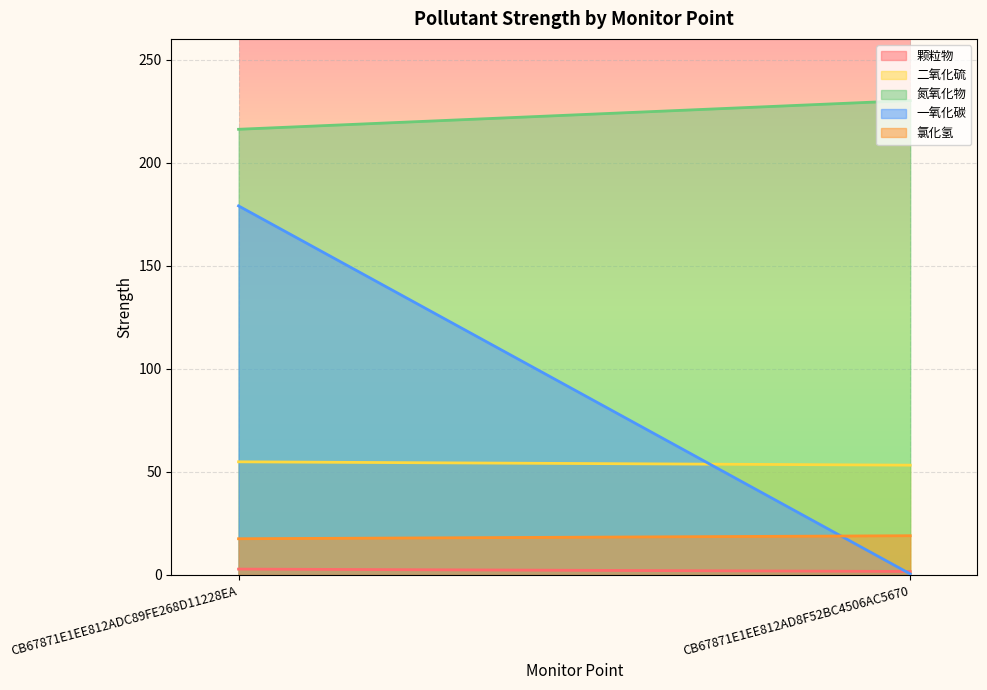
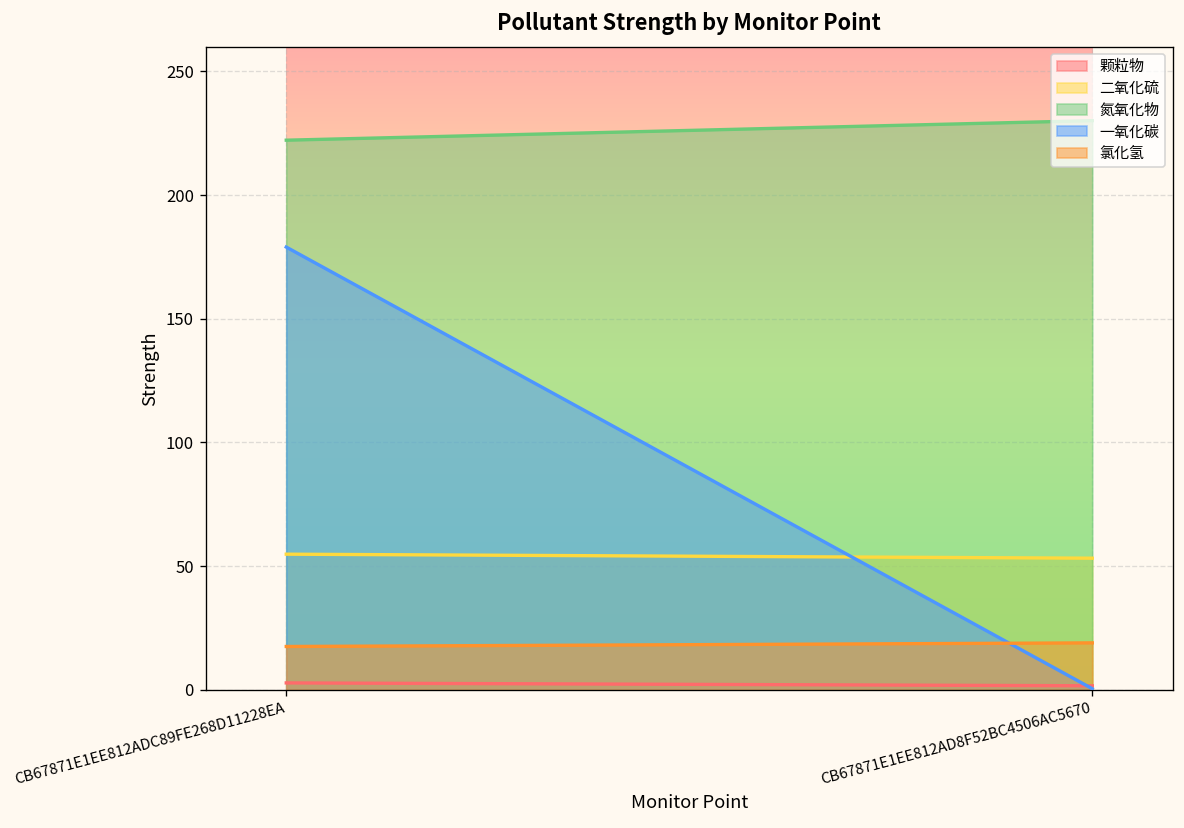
  {
    "氮氧化物": {
-     "CB67871E1EE812ADC89FE268D11228EA": 216
+     "CB67871E1EE812ADC89FE268D11228EA": 222
    },
    "一氧化碳": {
      "CB67871E1EE812ADC89FE268D11228EA": 179
    }
  }
